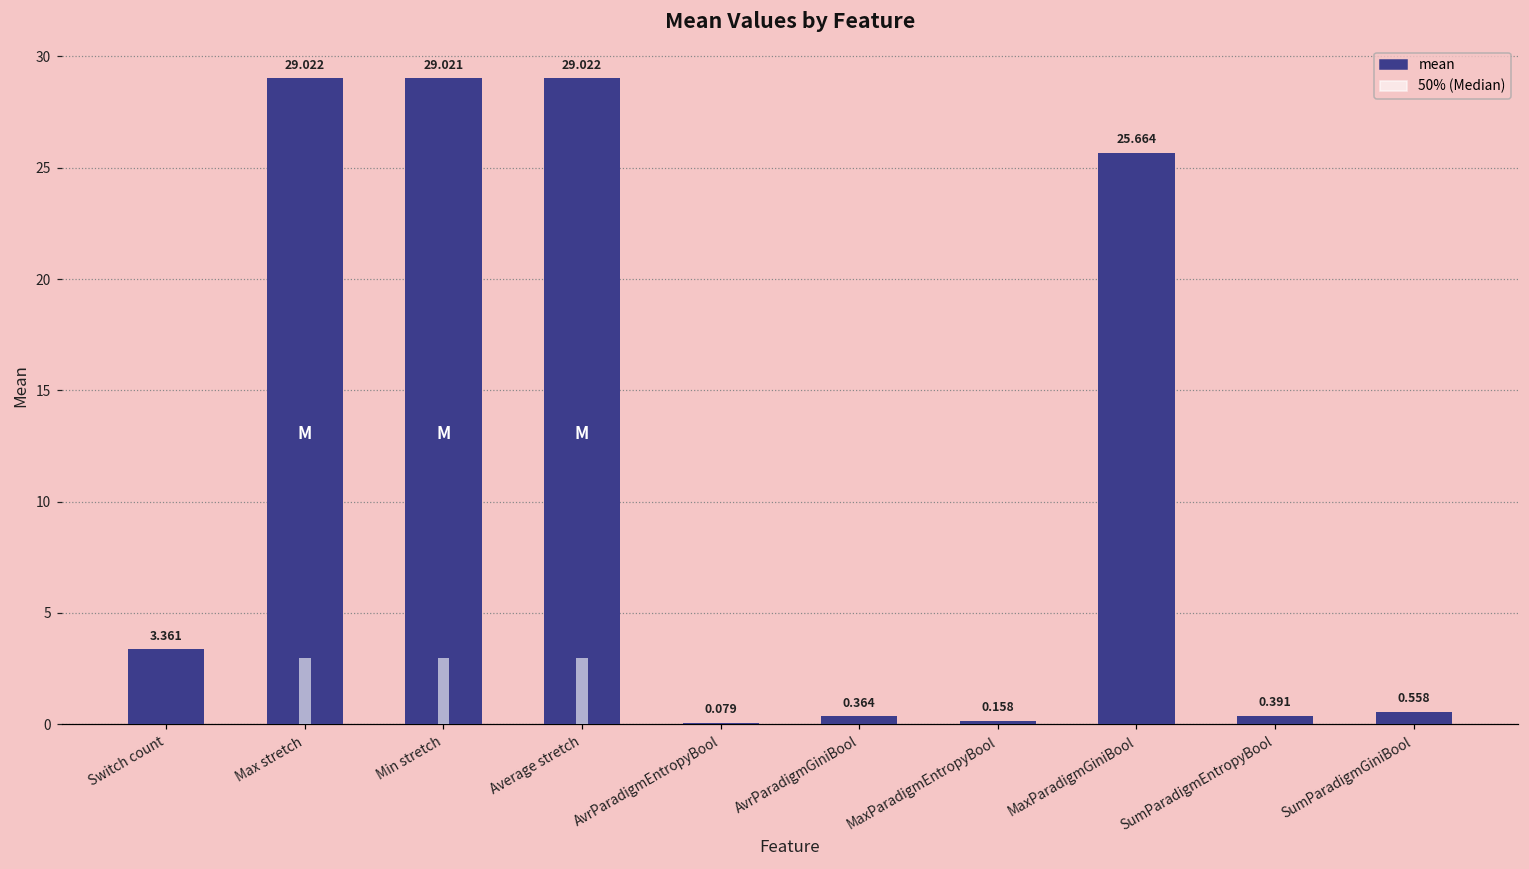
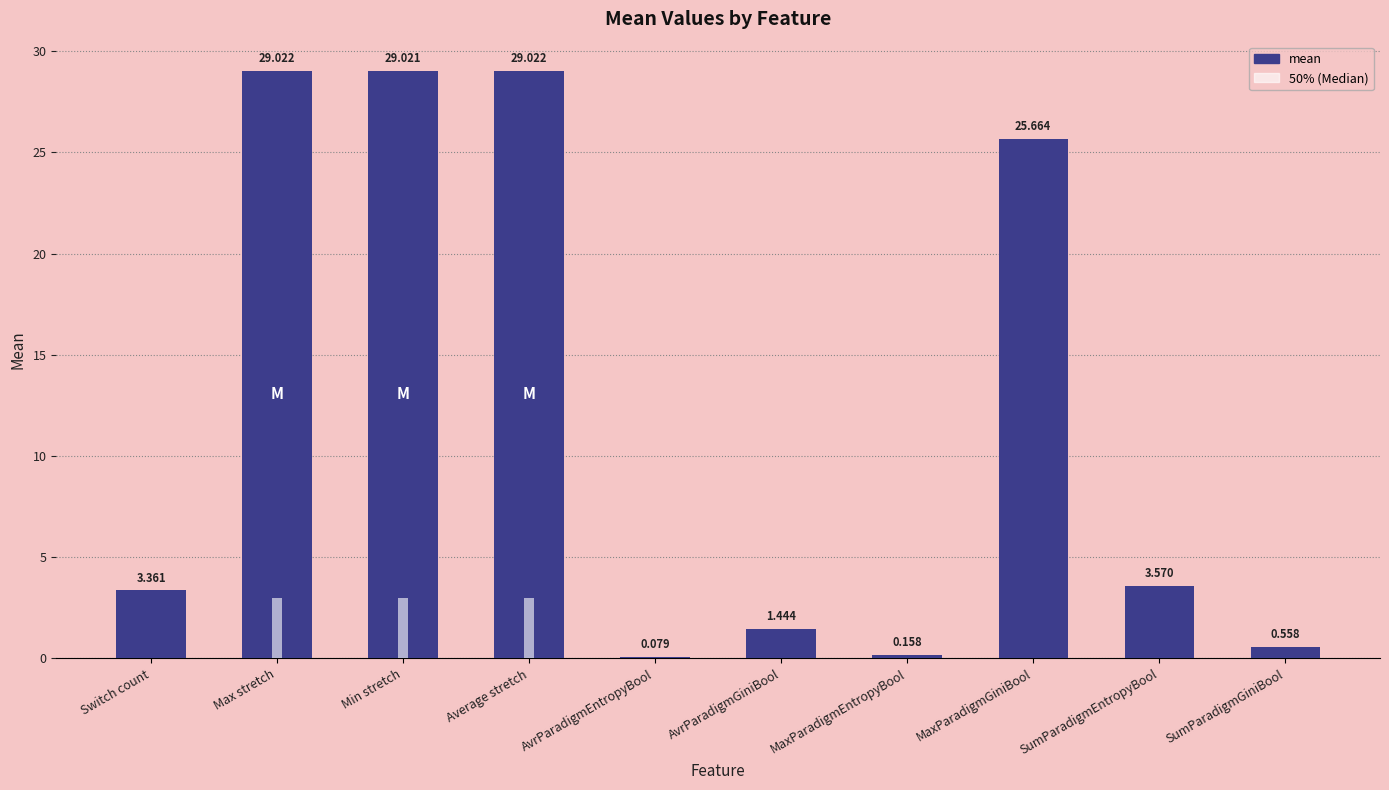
  {
    "mean": {
      "Switch count": 3.361,
      "Max stretch": 29.022,
      "Min stretch": 29.021,
      "Average stretch": 29.022,
      "AvrParadigmEntropyBool": 0.079,
-     "AvrParadigmGiniBool": 0.364,
+     "AvrParadigmGiniBool": 1.444,
      "MaxParadigmEntropyBool": 0.158,
      "MaxParadigmGiniBool": 25.664,
-     "SumParadigmEntropyBool": 0.391,
+     "SumParadigmEntropyBool": 3.570,
      "SumParadigmGiniBool": 0.558
    }
  }
